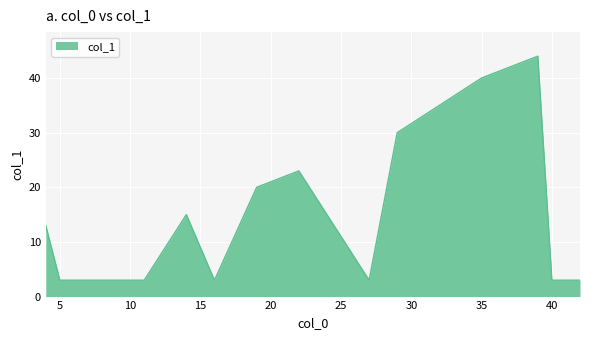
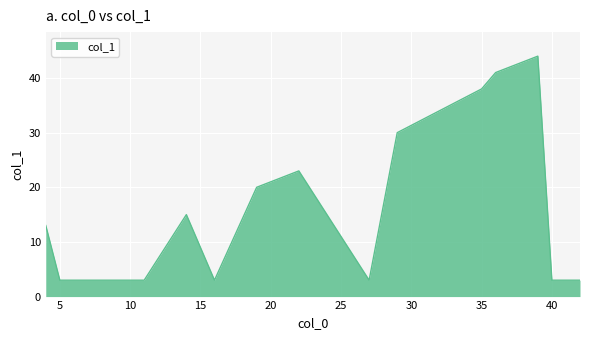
  {
    "5": 3,
    "10": 3,
-   "35": 40,
+   "35": 38,
    "40": 3
  }
